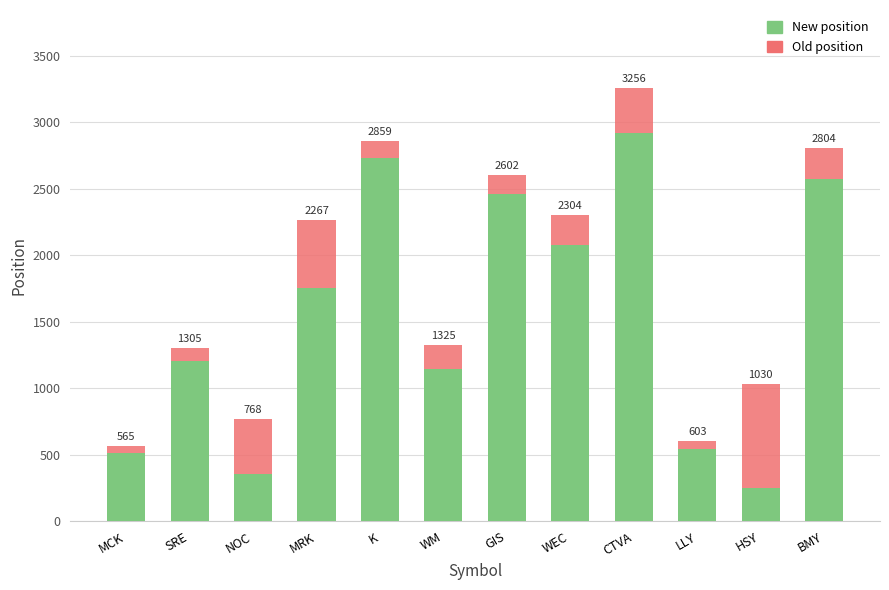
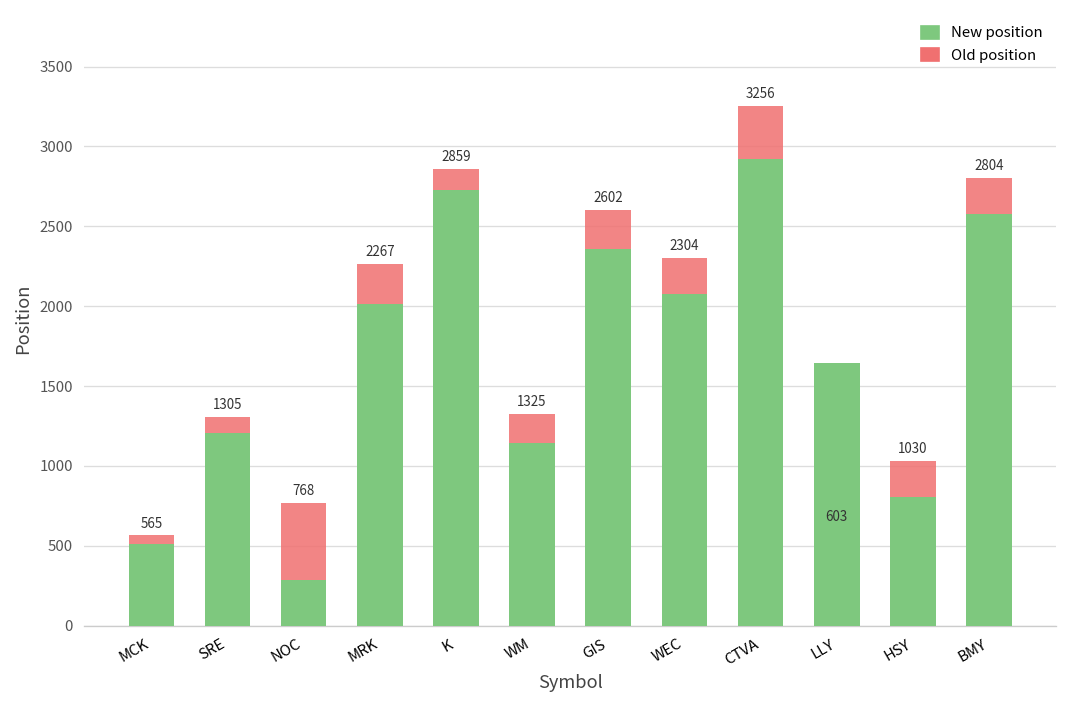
  {
    "New position": {
-     "NOC": 360,
-     "MRK": 1750,
-     "GIS": 2460,
-     "LLY": 540,
-     "HSY": 250
+     "NOC": 280,
+     "MRK": 2020,
+     "GIS": 2360,
+     "LLY": 1640,
+     "HSY": 810
    },
    "Old position": {
      "MCK": 565,
      "SRE": 1305,
      "NOC": 768,
      "MRK": 2267,
      "K": 2859,
      "WM": 1325,
      "GIS": 2602,
      "WEC": 2304,
      "CTVA": 3256,
      "HSY": 1030,
      "BMY": 2804
    }
  }
